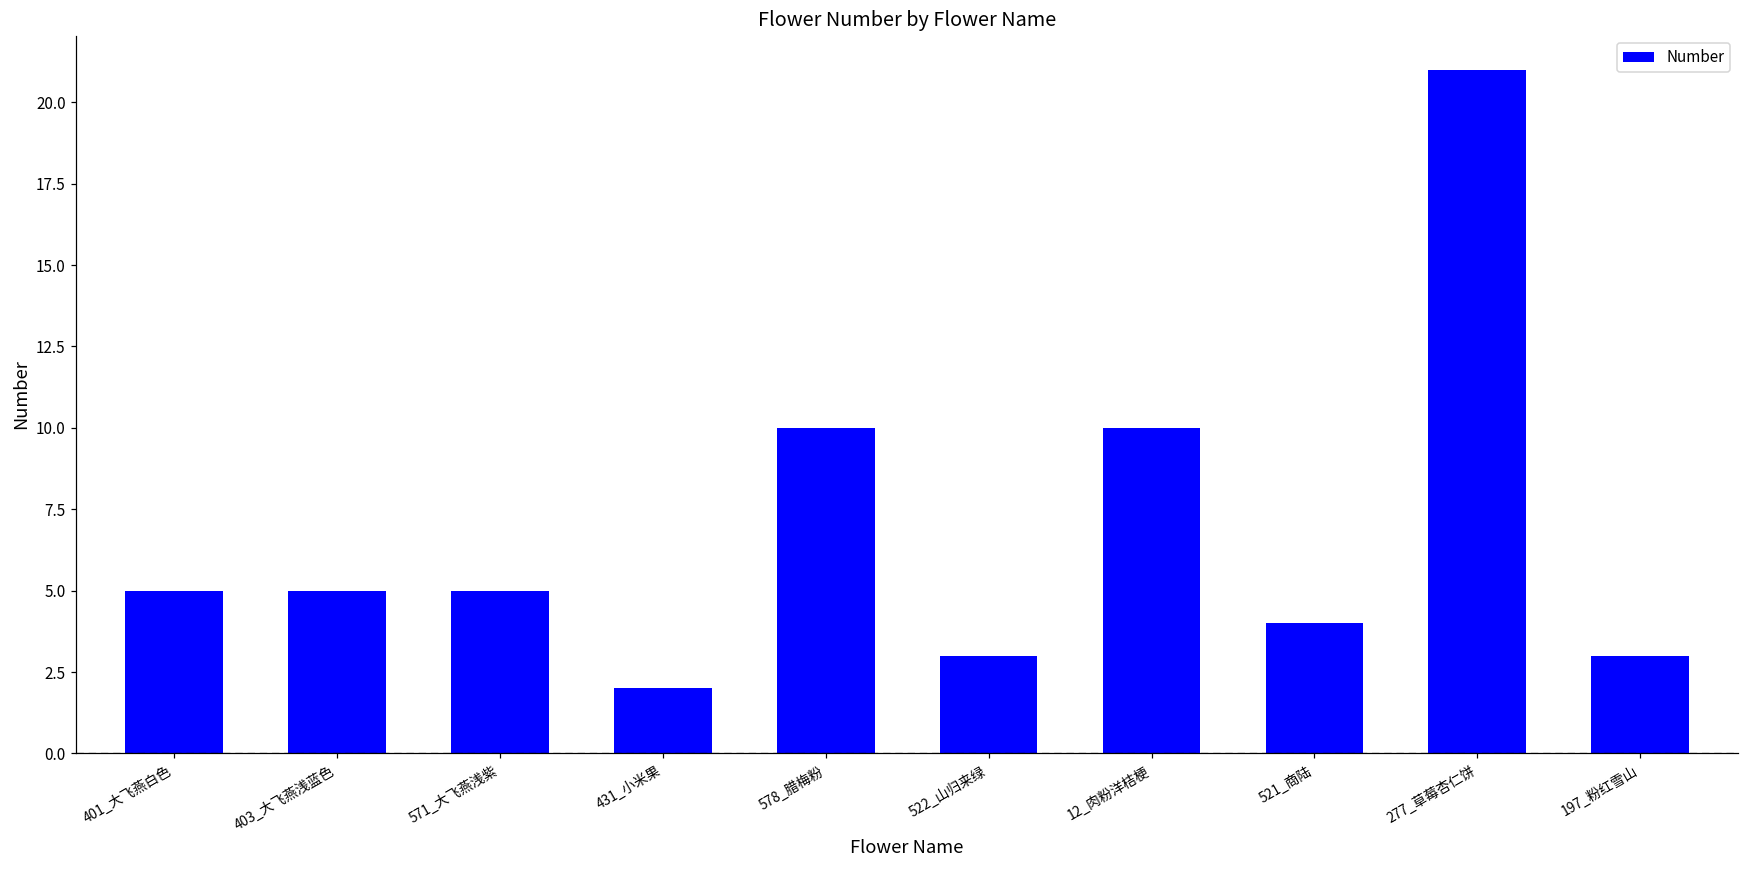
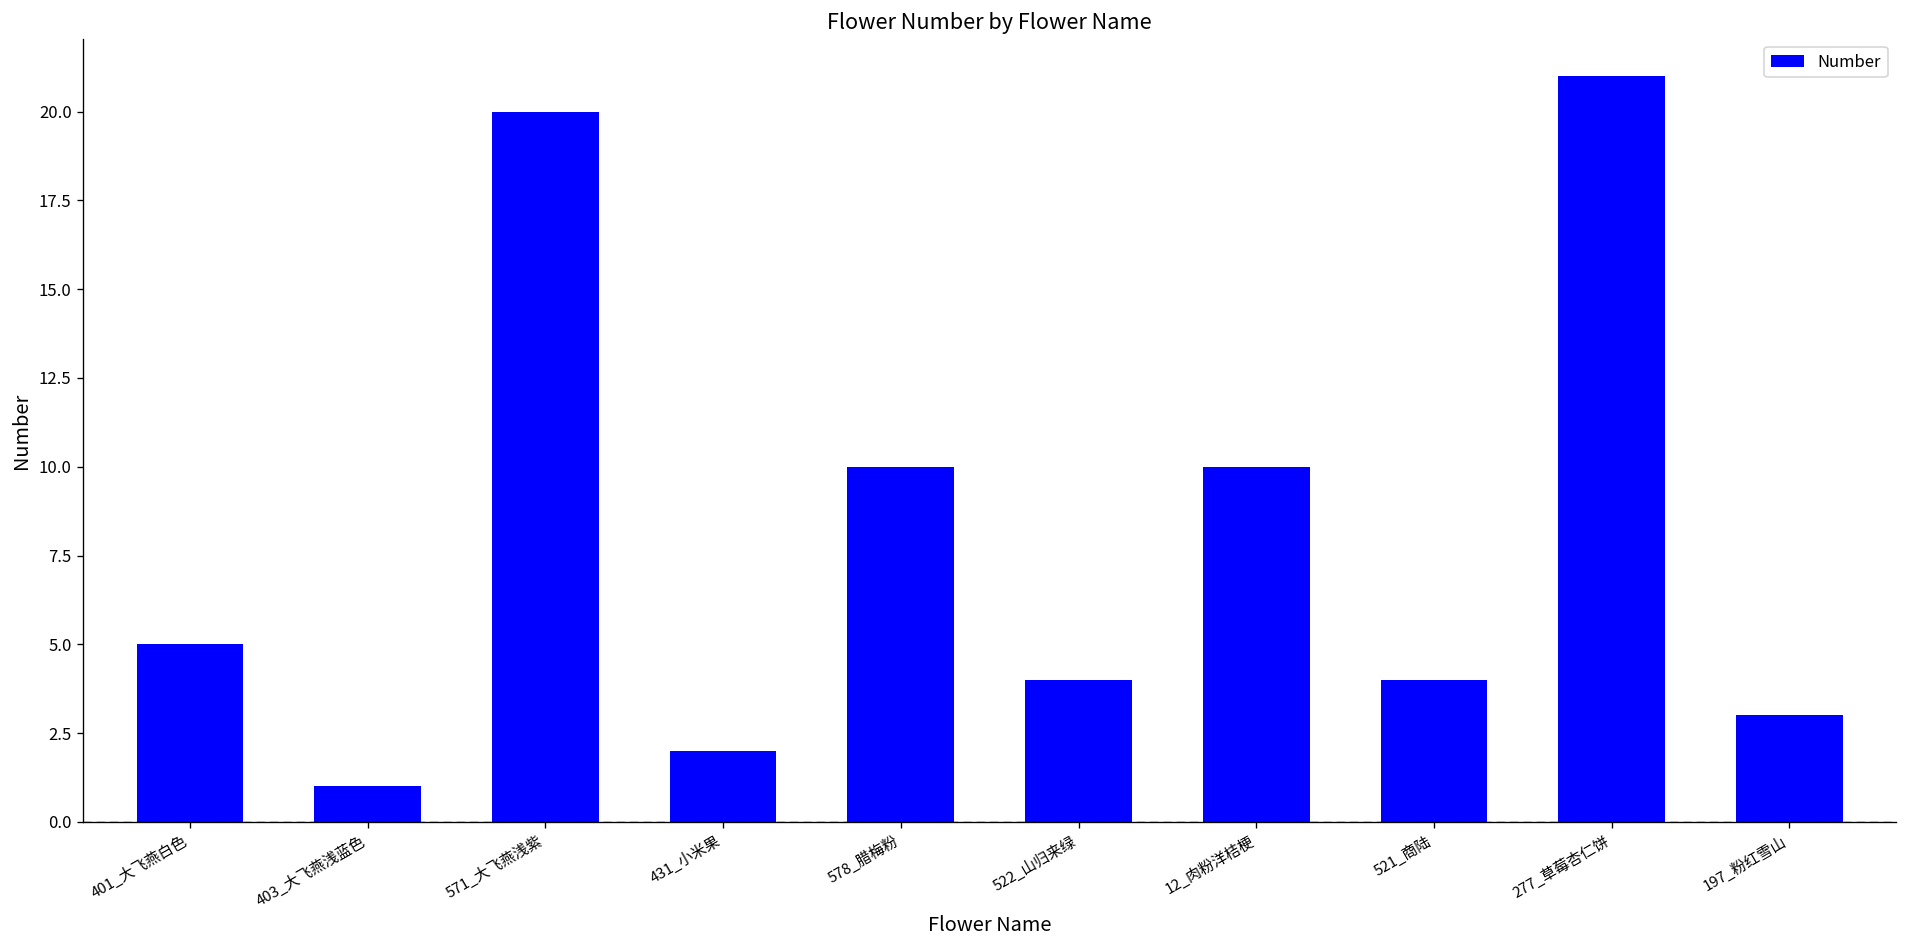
  {
    "401_大飞燕白色": 5,
-   "403_大飞燕浅蓝色": 5,
-   "571_大飞燕浅紫": 5,
+   "403_大飞燕浅蓝色": 1,
+   "571_大飞燕浅紫": 20,
    "431_小米果": 2,
    "578_腊梅粉": 10,
-   "522_山归来绿": 3,
+   "522_山归来绿": 4,
    "12_肉粉洋桔梗": 10,
    "521_商陆": 4,
    "277_草莓杏仁饼": 21,
    "197_粉红雪山": 3
  }
